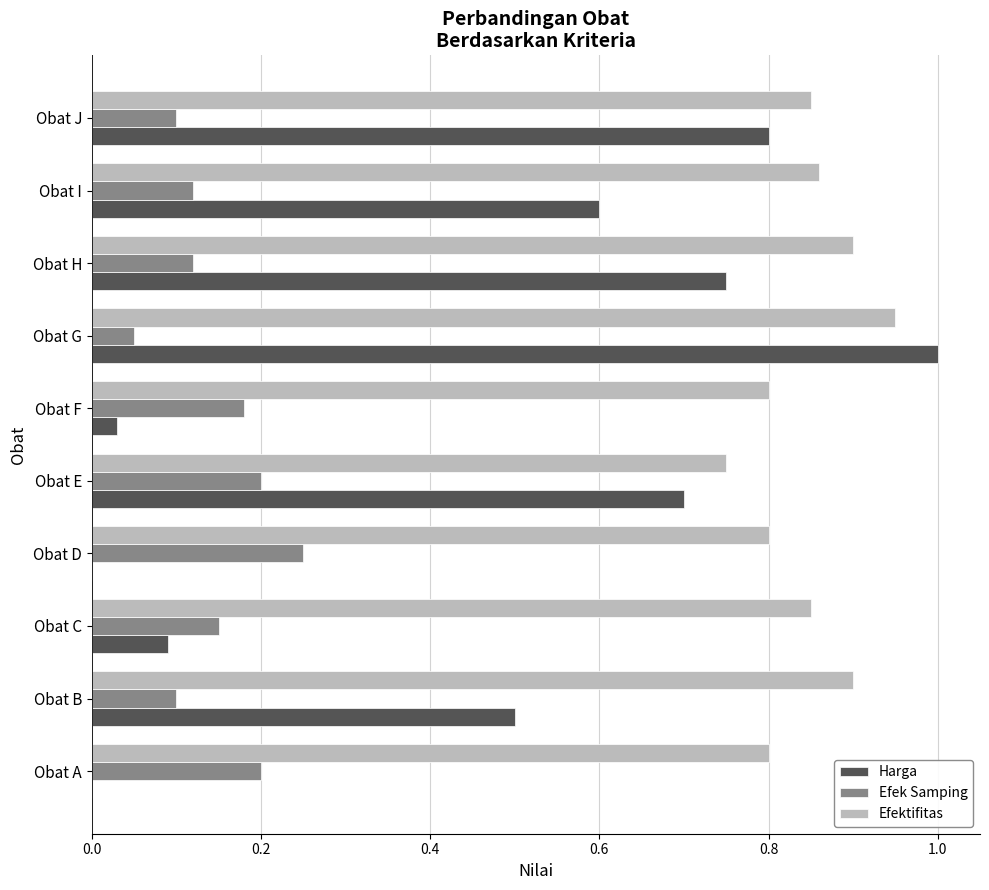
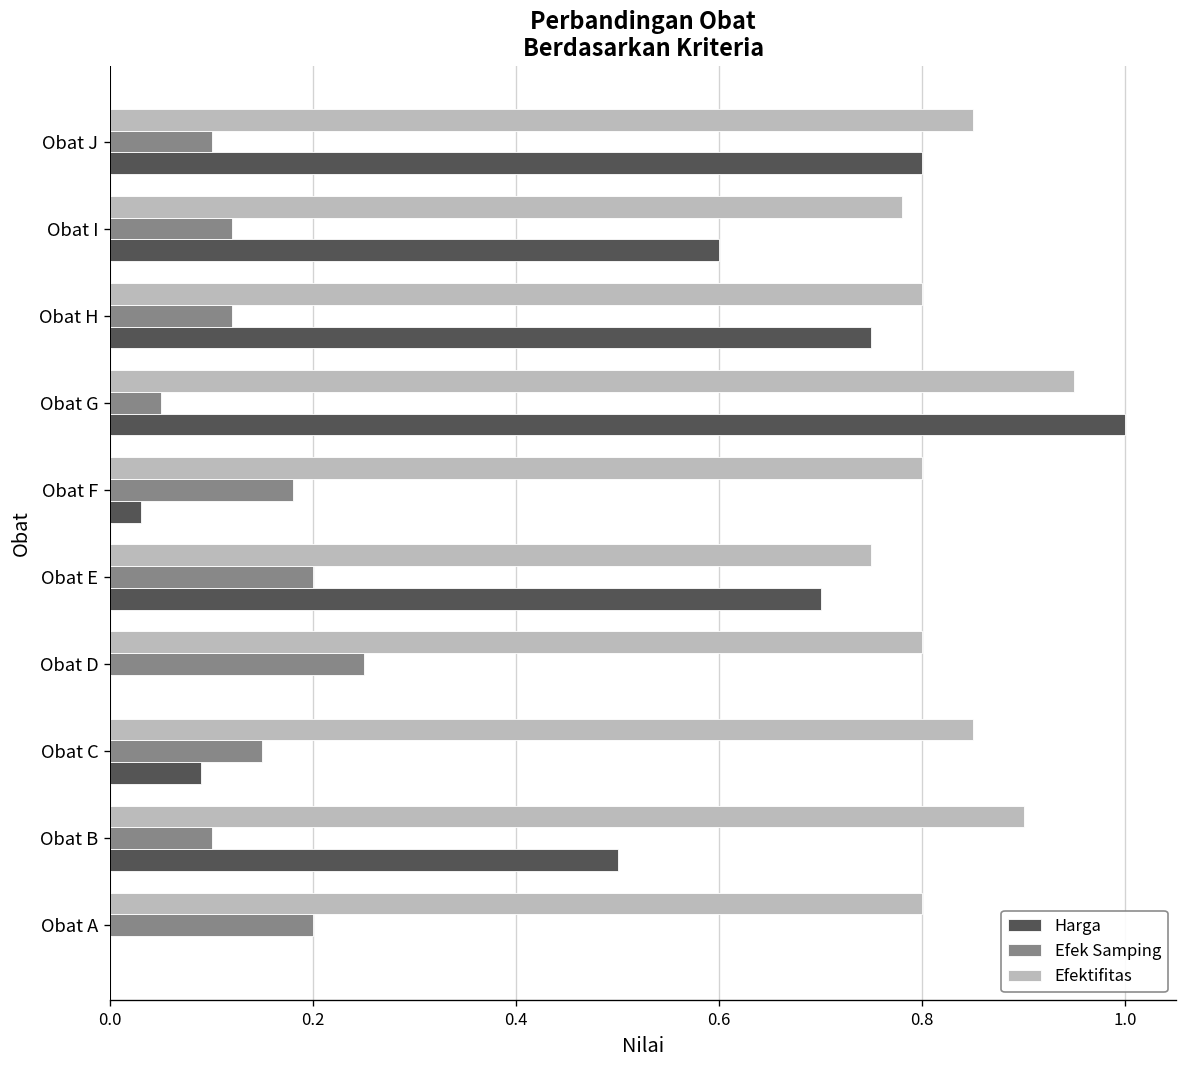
  {
    "Harga": {
      "Obat J": 0.80,
      "Obat I": 0.60,
      "Obat H": 0.75,
      "Obat G": 1.00,
      "Obat F": 0.03,
      "Obat E": 0.70,
      "Obat D": 0.00,
      "Obat C": 0.09,
      "Obat B": 0.50,
      "Obat A": 0.00
    },
    "Efek Samping": {
      "Obat J": 0.10,
      "Obat I": 0.12,
      "Obat H": 0.12,
      "Obat G": 0.05,
      "Obat F": 0.18,
      "Obat E": 0.20,
      "Obat D": 0.25,
      "Obat C": 0.15,
      "Obat B": 0.10,
      "Obat A": 0.20
    },
    "Efektifitas": {
      "Obat J": 0.85,
-     "Obat I": 0.86,
-     "Obat H": 0.9,
+     "Obat I": 0.78,
+     "Obat H": 0.8,
      "Obat G": 0.95,
      "Obat F": 0.80,
      "Obat E": 0.75,
      "Obat D": 0.80,
      "Obat C": 0.85,
      "Obat B": 0.90,
      "Obat A": 0.80
    }
  }
